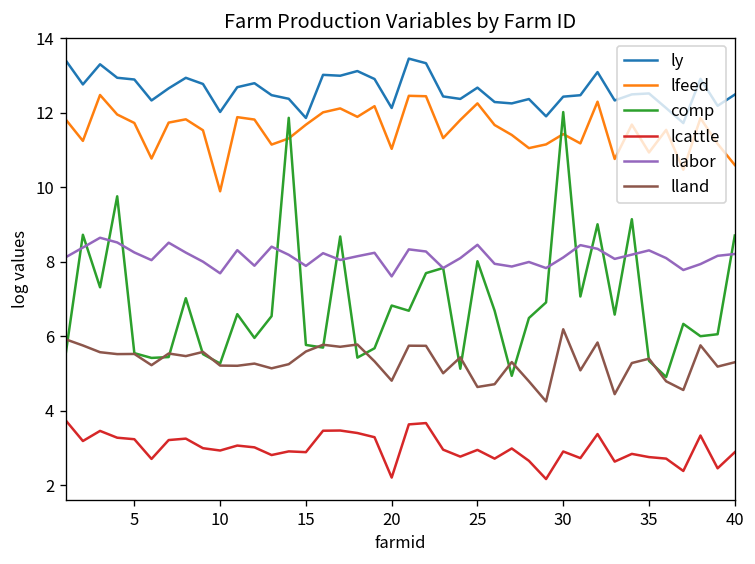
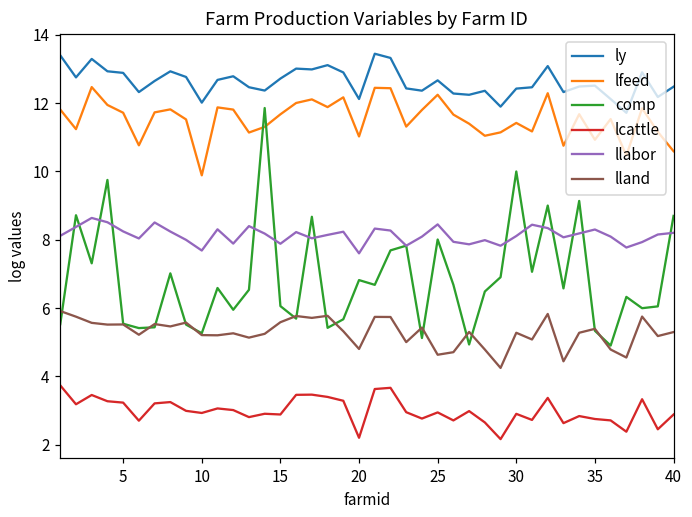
  {
    "ly": {
      "5": 12.9,
      "10": 12.0,
-     "15": 11.9,
+     "15": 12.7,
      "20": 12.1,
      "25": 12.7,
      "30": 12.4,
      "40": 12.5
    },
    "lfeed": {
      "5": 11.7,
      "10": 9.9,
      "15": 11.7,
      "20": 11.0,
      "25": 12.2,
      "30": 11.4,
      "40": 10.6
    },
    "comp": {
-     "15": 5.8,
+     "15": 6.1,
      "20": 6.8,
      "25": 8.0,
-     "30": 12.0,
+     "30": 10.0,
      "40": 8.7
    },
    "lcattle": {
      "5": 3.2,
      "10": 2.9,
      "15": 2.9,
      "20": 2.2,
      "25": 2.9,
      "30": 2.9,
      "35": 2.8,
      "40": 2.9
    },
    "llabor": {
      "5": 8.2,
      "10": 7.7,
      "15": 7.9,
      "20": 7.6,
      "25": 8.5,
      "30": 8.1,
      "35": 8.3,
      "40": 8.2
    },
    "lland": {
      "15": 5.6,
      "20": 4.8,
      "25": 4.6,
-     "30": 6.2,
+     "30": 5.3,
      "40": 5.3
    }
  }
